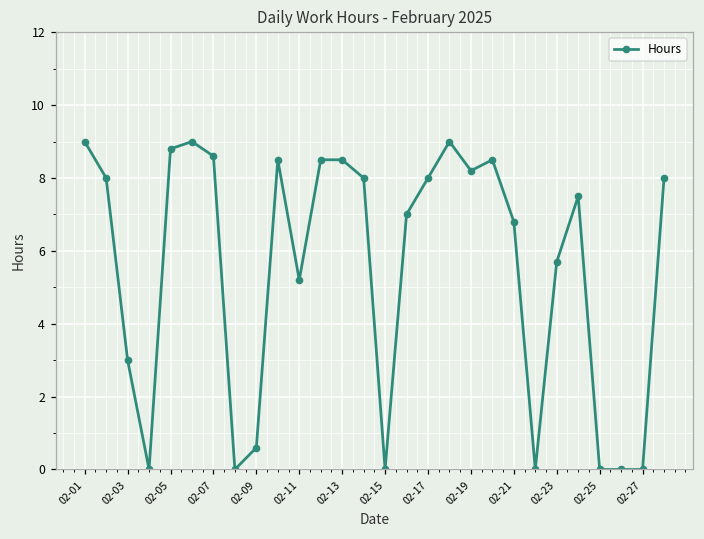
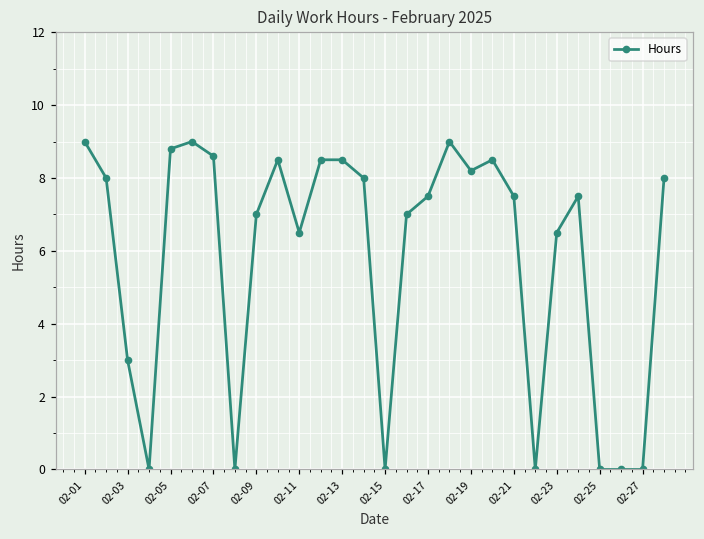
  {
    "02-01": 9.0,
    "02-03": 3.0,
    "02-05": 8.8,
    "02-07": 8.6,
-   "02-09": 0.6,
-   "02-11": 5.2,
+   "02-09": 7.0,
+   "02-11": 6.5,
    "02-13": 8.5,
    "02-15": 0.0,
-   "02-17": 8.0,
+   "02-17": 7.5,
    "02-19": 8.2,
-   "02-21": 6.8,
-   "02-23": 5.7,
+   "02-21": 7.5,
+   "02-23": 6.5,
    "02-25": 0.0,
    "02-27": 0.0
  }
